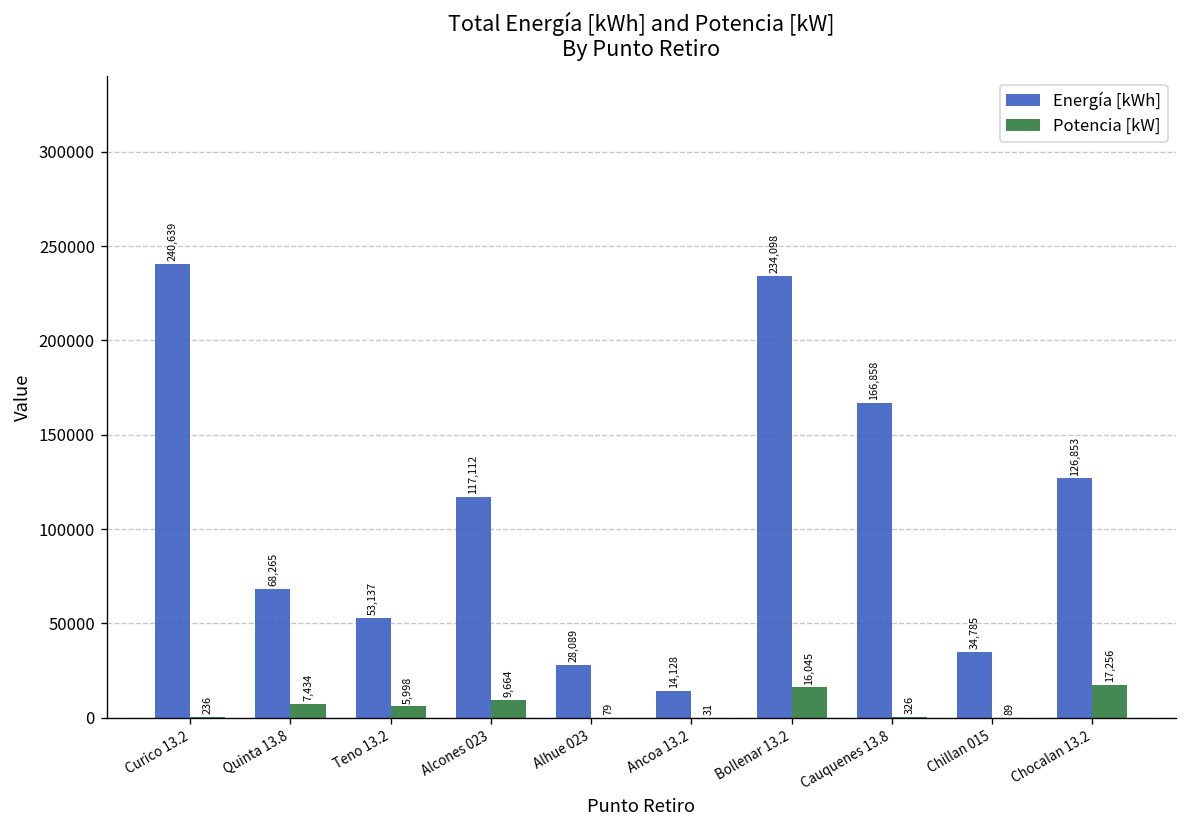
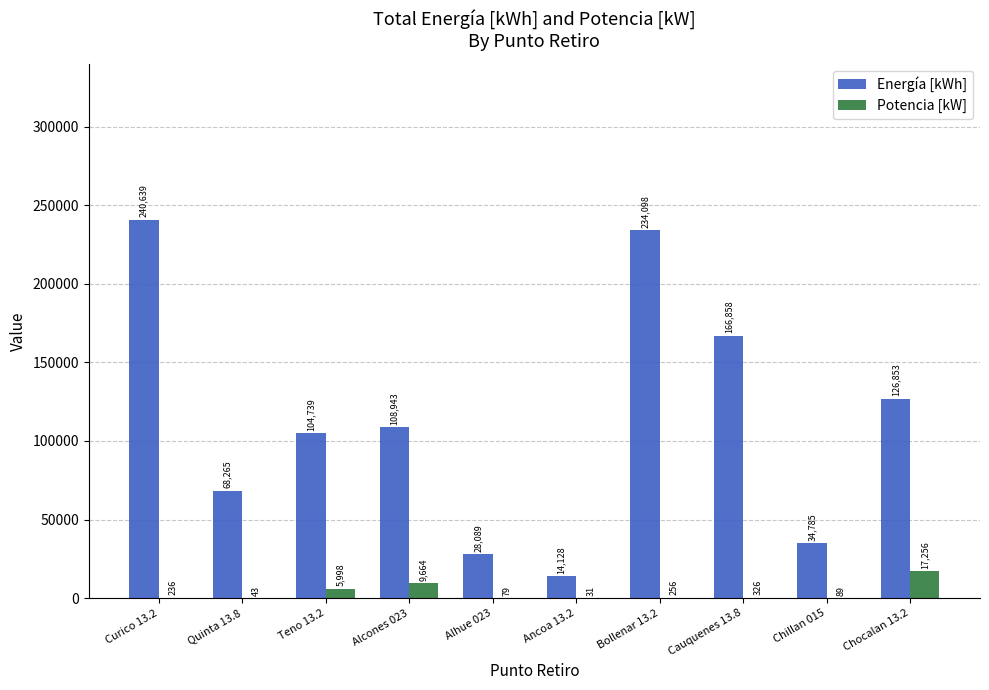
  {
    "Energía [kWh]": {
      "Curico 13.2": "240,639",
      "Quinta 13.8": "68,265",
-     "Teno 13.2": "53,137",
-     "Alcones 023": "117,112",
+     "Teno 13.2": "104,739",
+     "Alcones 023": "108,943",
      "Alhue 023": "28,089",
      "Ancoa 13.2": "14,128",
      "Bollenar 13.2": "234,098",
      "Cauquenes 13.8": "166,858",
      "Chillan 015": "34,785",
      "Chocalan 13.2": "126,853"
    },
    "Potencia [kW]": {
      "Curico 13.2": "236",
-     "Quinta 13.8": "7,434",
+     "Quinta 13.8": "43",
      "Teno 13.2": "5,998",
      "Alcones 023": "9,664",
      "Alhue 023": "79",
      "Ancoa 13.2": "31",
-     "Bollenar 13.2": "16,045",
+     "Bollenar 13.2": "256",
      "Cauquenes 13.8": "326",
      "Chillan 015": "89",
      "Chocalan 13.2": "17,256"
    }
  }
